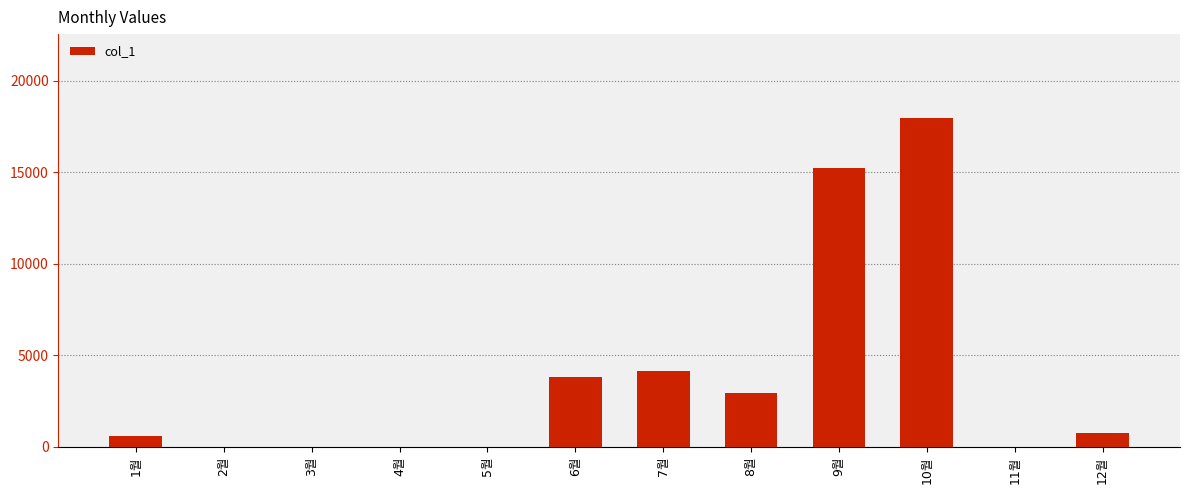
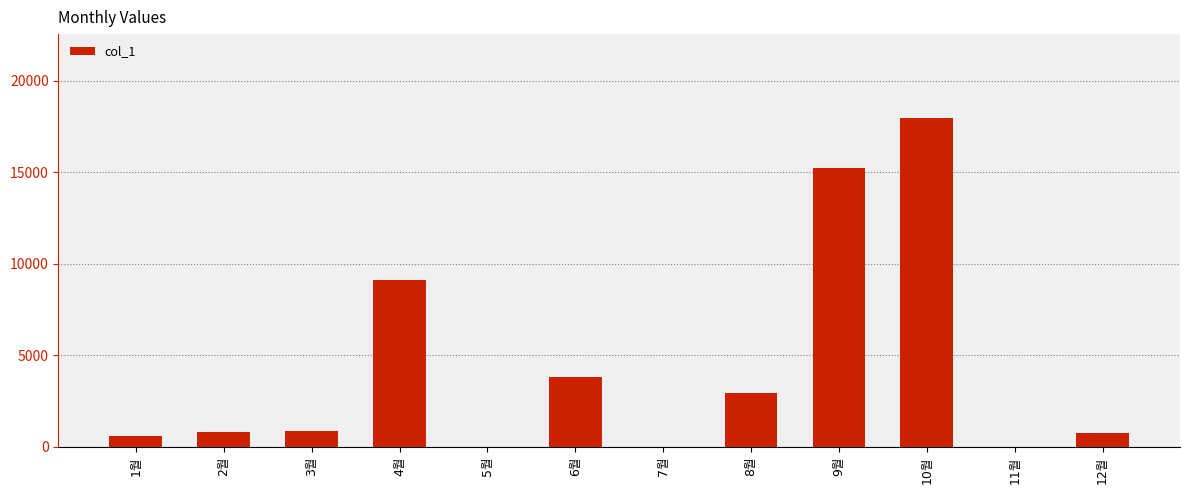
  {
    "1월": 600,
-   "2월": 0,
-   "3월": 0,
-   "4월": 0,
+   "2월": 800,
+   "3월": 900,
+   "4월": 9100,
    "5월": 0,
    "6월": 3800,
-   "7월": 4200,
+   "7월": 0,
    "8월": 3000,
    "9월": 15300,
    "10월": 18000,
    "11월": 0,
    "12월": 800
  }
